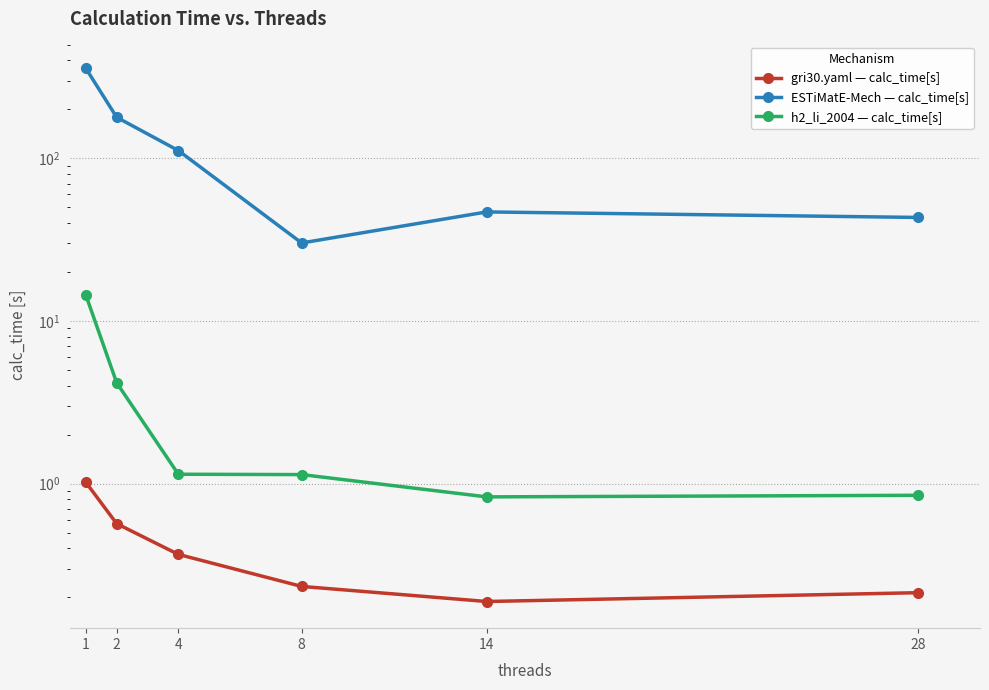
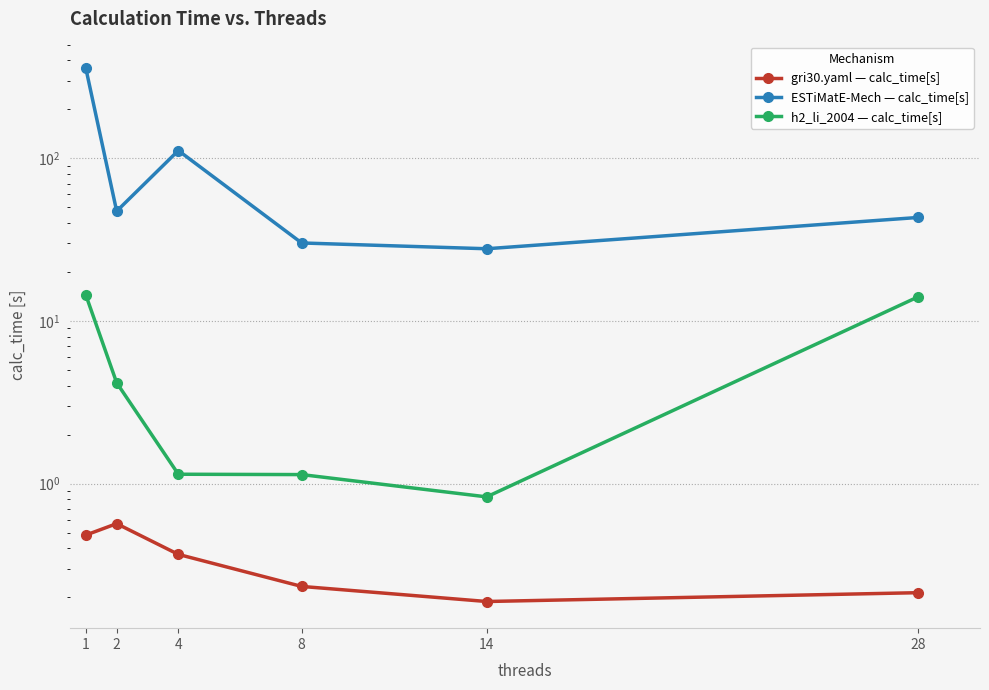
  {
    "gri30.yaml — calc_time[s]": {
-     "1": 1.0,
+     "1": 0.48,
      "2": 0.57,
      "4": 0.37,
      "8": 0.23,
      "14": 0.19,
      "28": 0.21
    },
    "ESTiMatE-Mech — calc_time[s]": {
      "1": 360,
-     "2": 180,
+     "2": 47,
      "4": 110,
      "8": 30,
-     "14": 47,
+     "14": 28,
      "28": 43
    },
    "h2_li_2004 — calc_time[s]": {
      "1": 14,
      "2": 4.2,
      "4": 1.1,
      "8": 1.1,
      "14": 0.8,
-     "28": 0.8
+     "28": 14
    }
  }
